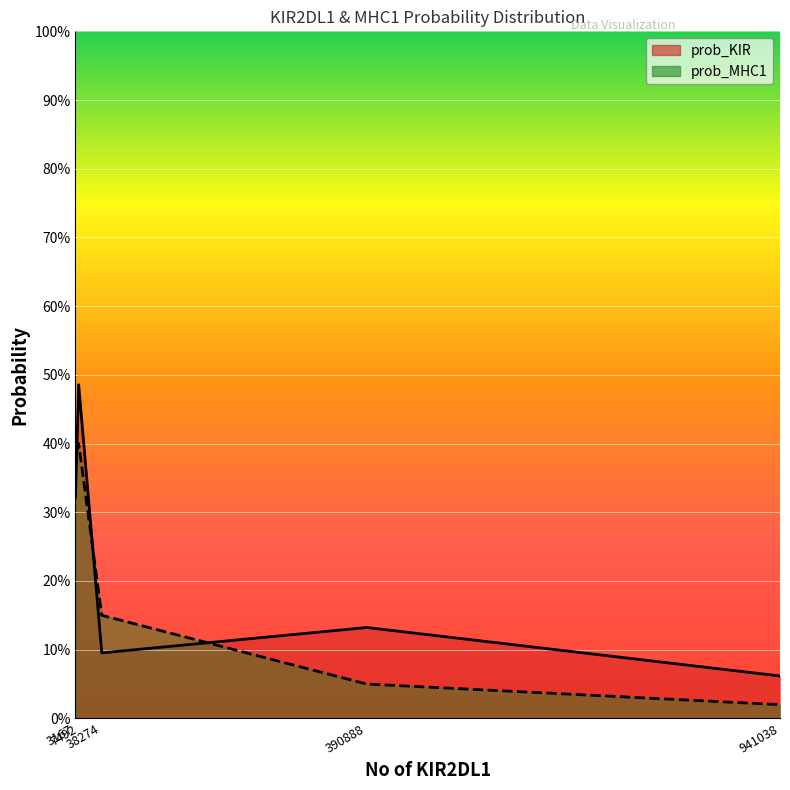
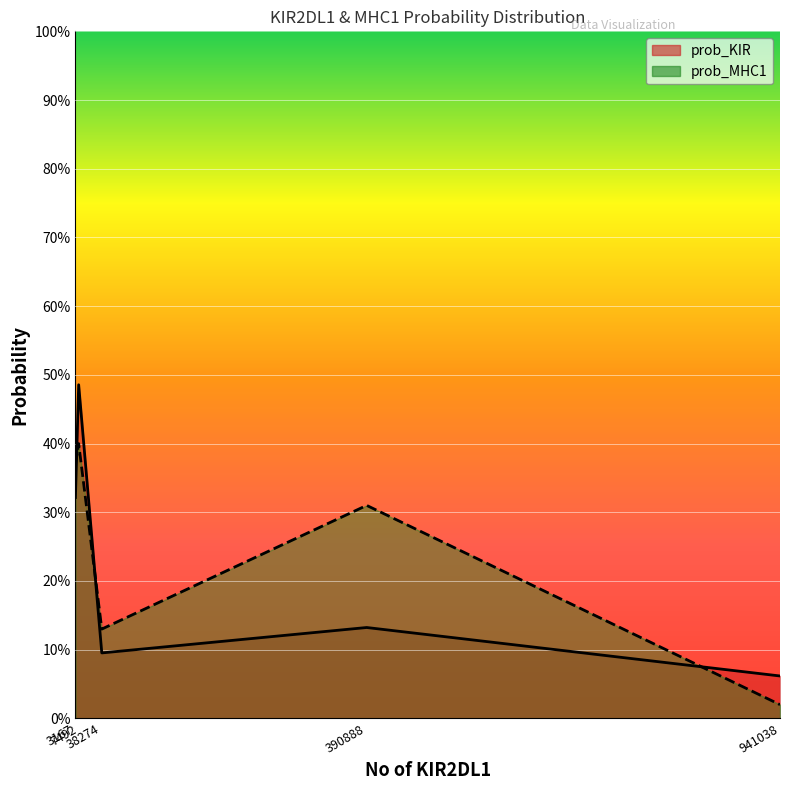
  {
    "prob_KIR": {
      "3167": "32%",
      "7492": "49%",
      "38274": "10%",
      "390888": "13%",
      "941038": "6%"
    },
    "prob_MHC1": {
      "3167": "37%",
      "7492": "40%",
-     "38274": "15%",
-     "390888": "5%",
+     "38274": "13%",
+     "390888": "31%",
      "941038": "2%"
    }
  }
